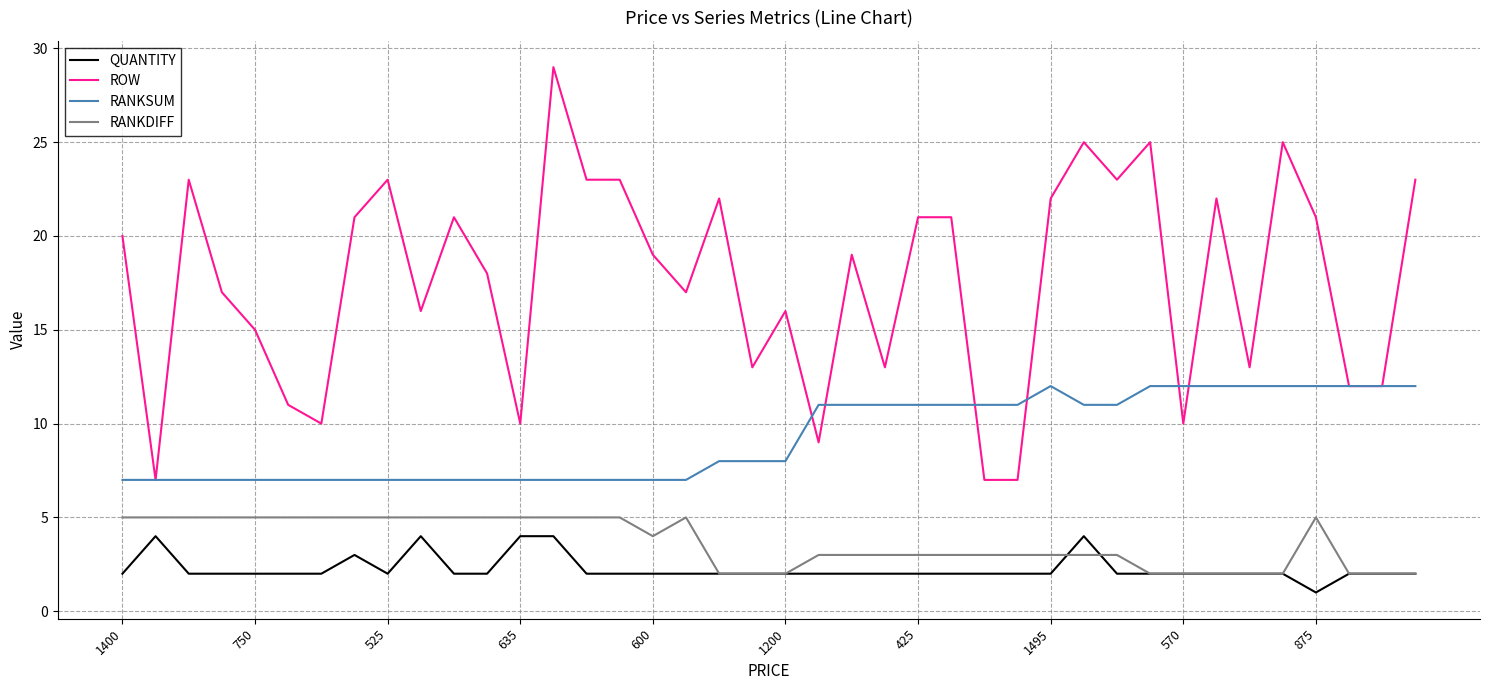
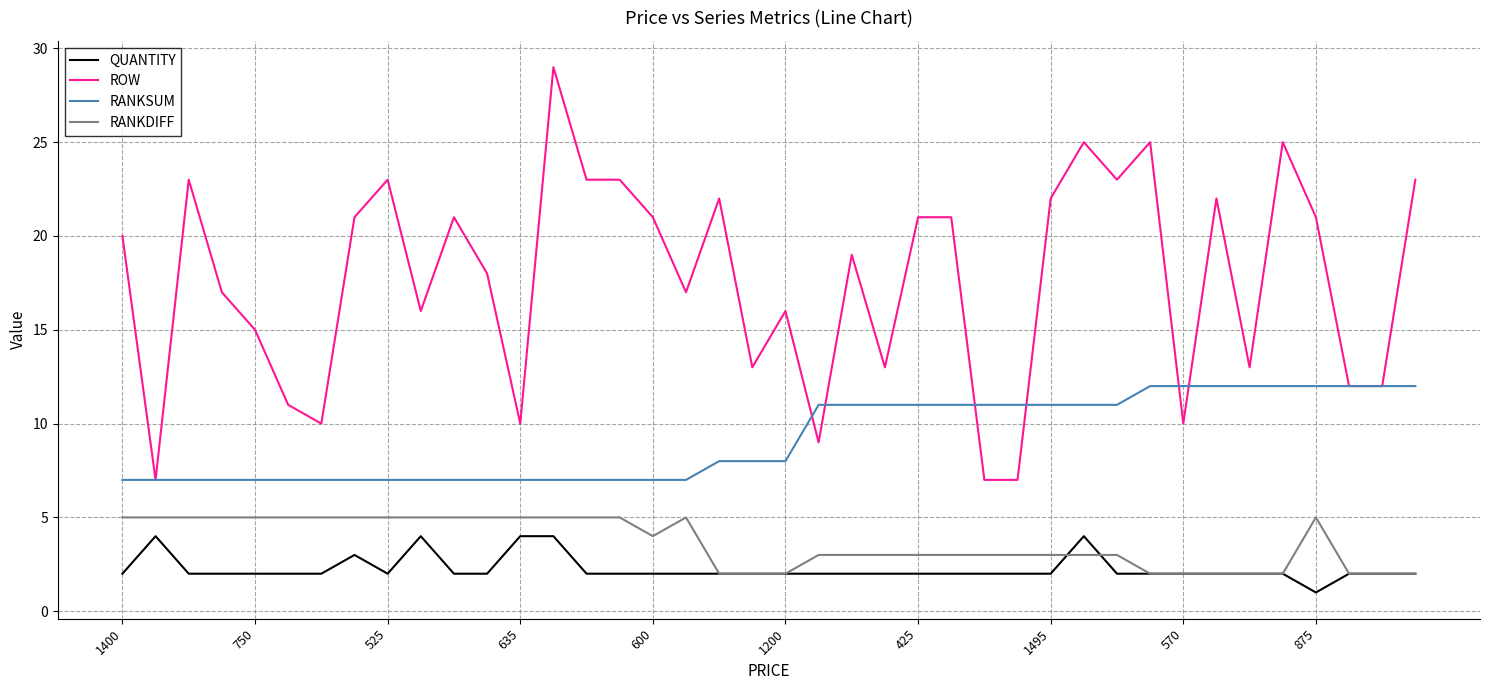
  {
    "QUANTITY": {
      "1400": 2,
      "750": 2,
      "525": 2,
      "635": 4,
      "600": 2,
      "425": 2,
      "1495": 2,
      "875": 1
    },
    "ROW": {
      "1400": 20,
      "750": 15,
      "525": 23,
      "635": 10,
-     "600": 19,
+     "600": 21,
      "1200": 16,
      "425": 21,
      "1495": 22,
      "570": 10,
      "875": 21
    },
    "RANKSUM": {
      "1400": 7,
      "750": 7,
      "525": 7,
      "635": 7,
      "600": 7,
      "1200": 8,
      "425": 11,
-     "1495": 12,
+     "1495": 11,
      "570": 12,
      "875": 12
    },
    "RANKDIFF": {
      "1400": 5,
      "750": 5,
      "525": 5,
      "635": 5,
      "600": 4,
      "425": 3,
      "1495": 3,
      "875": 5
    }
  }
